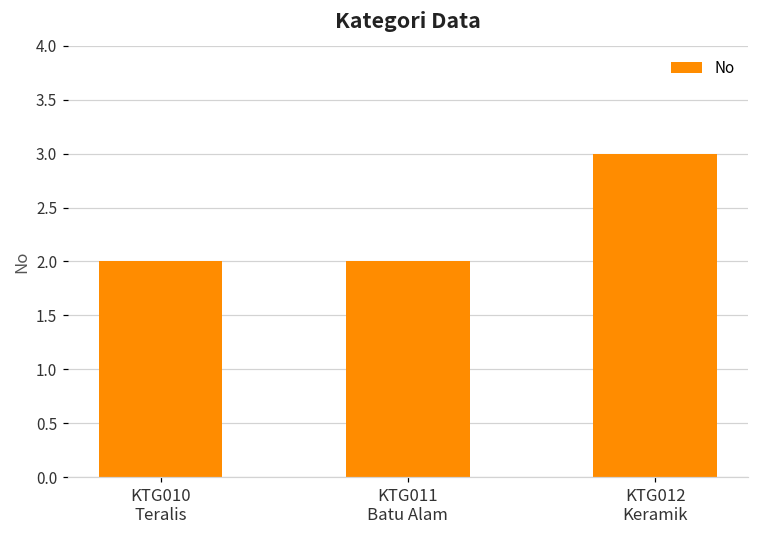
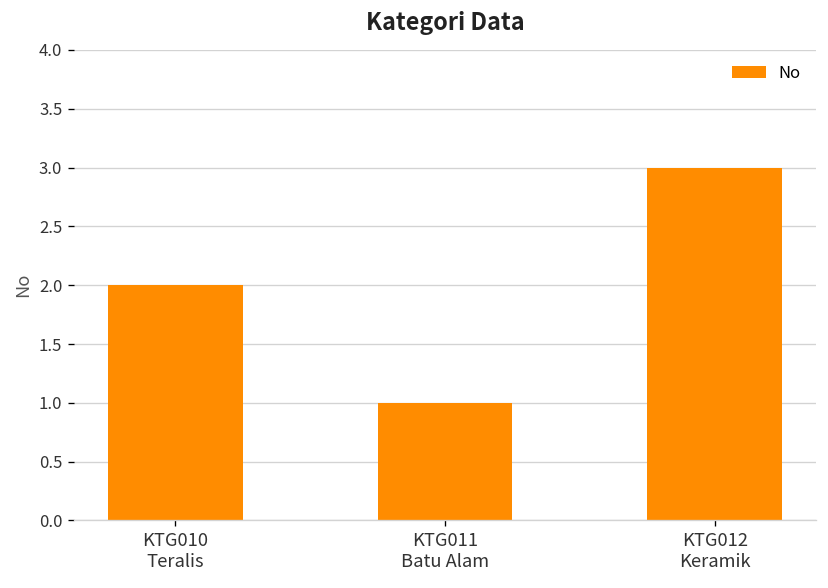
  {
    "KTG010 Teralis": 2,
-   "KTG011 Batu Alam": 2,
+   "KTG011 Batu Alam": 1,
    "KTG012 Keramik": 3
  }
